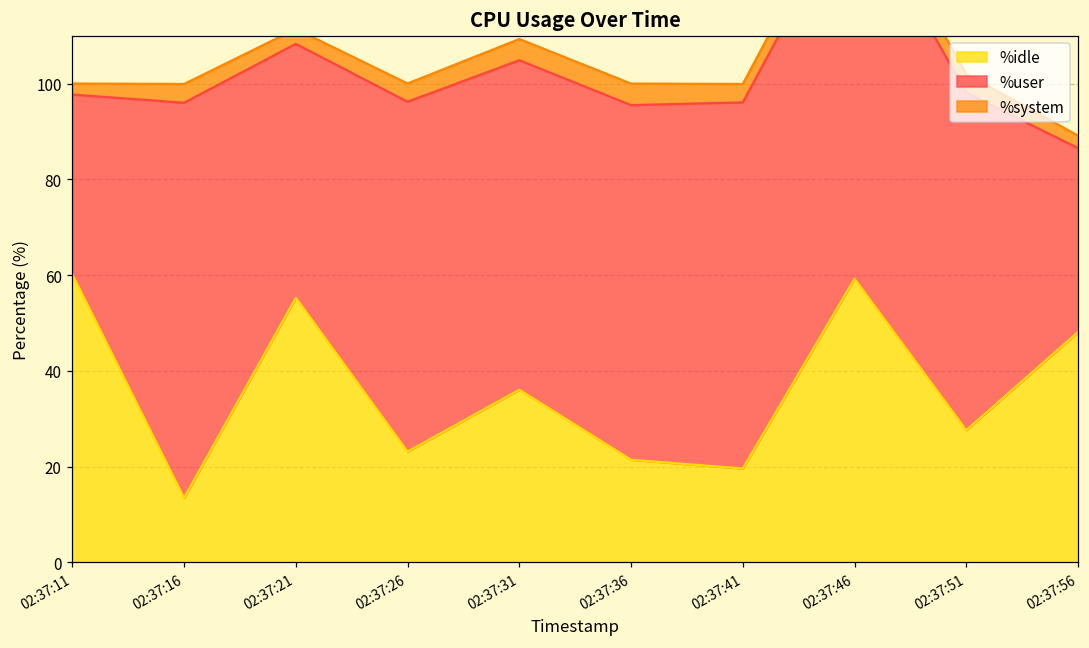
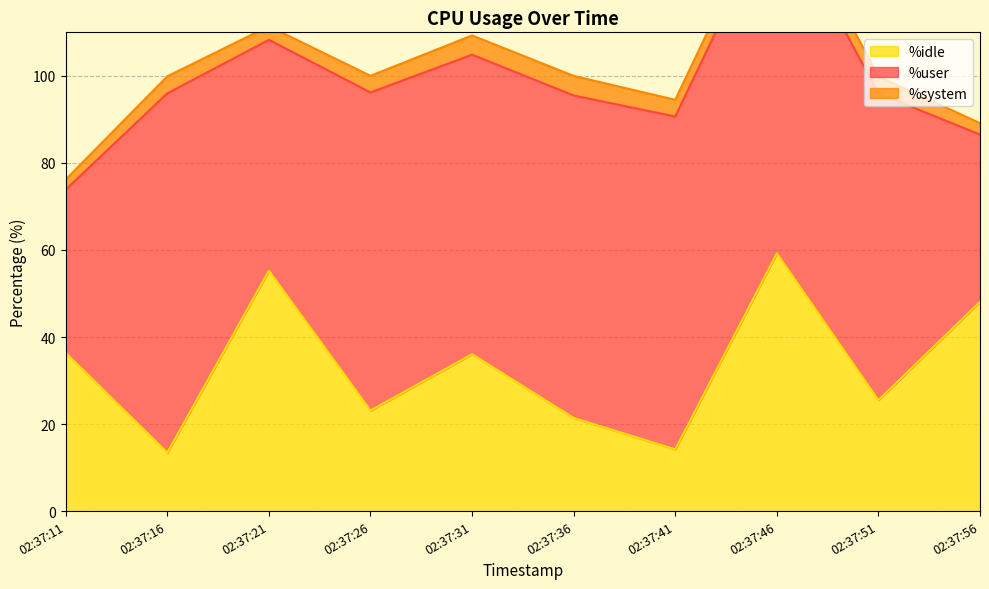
  {
    "%idle": {
-     "02:37:11": 60,
+     "02:37:11": 36,
      "02:37:16": 13,
      "02:37:21": 55,
      "02:37:26": 23,
      "02:37:31": 36,
      "02:37:36": 21,
-     "02:37:41": 20,
+     "02:37:41": 14,
      "02:37:46": 59,
-     "02:37:51": 28,
+     "02:37:51": 26,
      "02:37:56": 48
    },
    "%user": {
      "02:37:11": 38,
      "02:37:16": 83,
      "02:37:21": 53,
      "02:37:26": 73,
      "02:37:31": 69,
      "02:37:36": 74,
      "02:37:41": 76,
      "02:37:56": 38
    },
    "%system": {
      "02:37:11": 2,
      "02:37:16": 4,
      "02:37:26": 4,
      "02:37:31": 4,
      "02:37:36": 5,
      "02:37:41": 4,
      "02:37:56": 3
    }
  }
